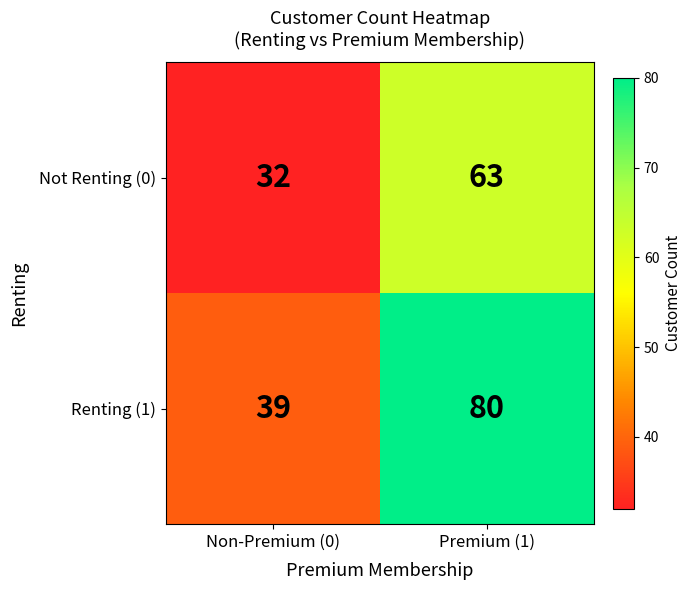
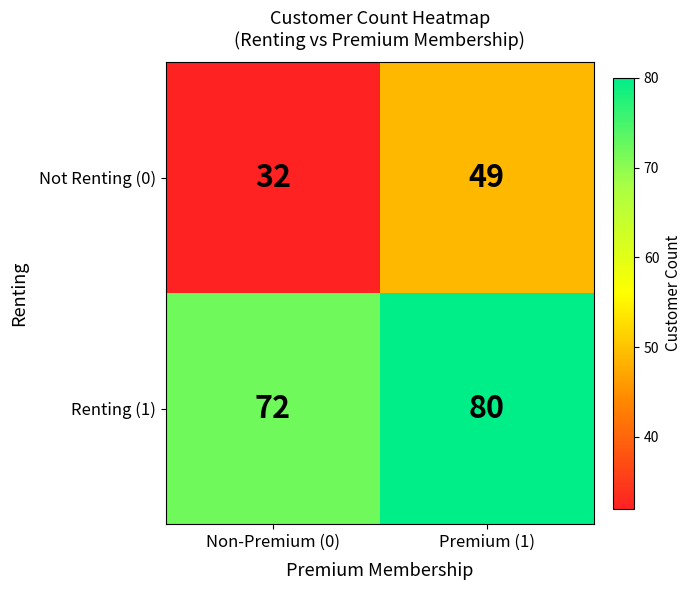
  {
    "Not Renting (0)": {
      "Non-Premium (0)": 32,
-     "Premium (1)": 63
+     "Premium (1)": 49
    },
    "Renting (1)": {
-     "Non-Premium (0)": 39,
+     "Non-Premium (0)": 72,
      "Premium (1)": 80
    }
  }
